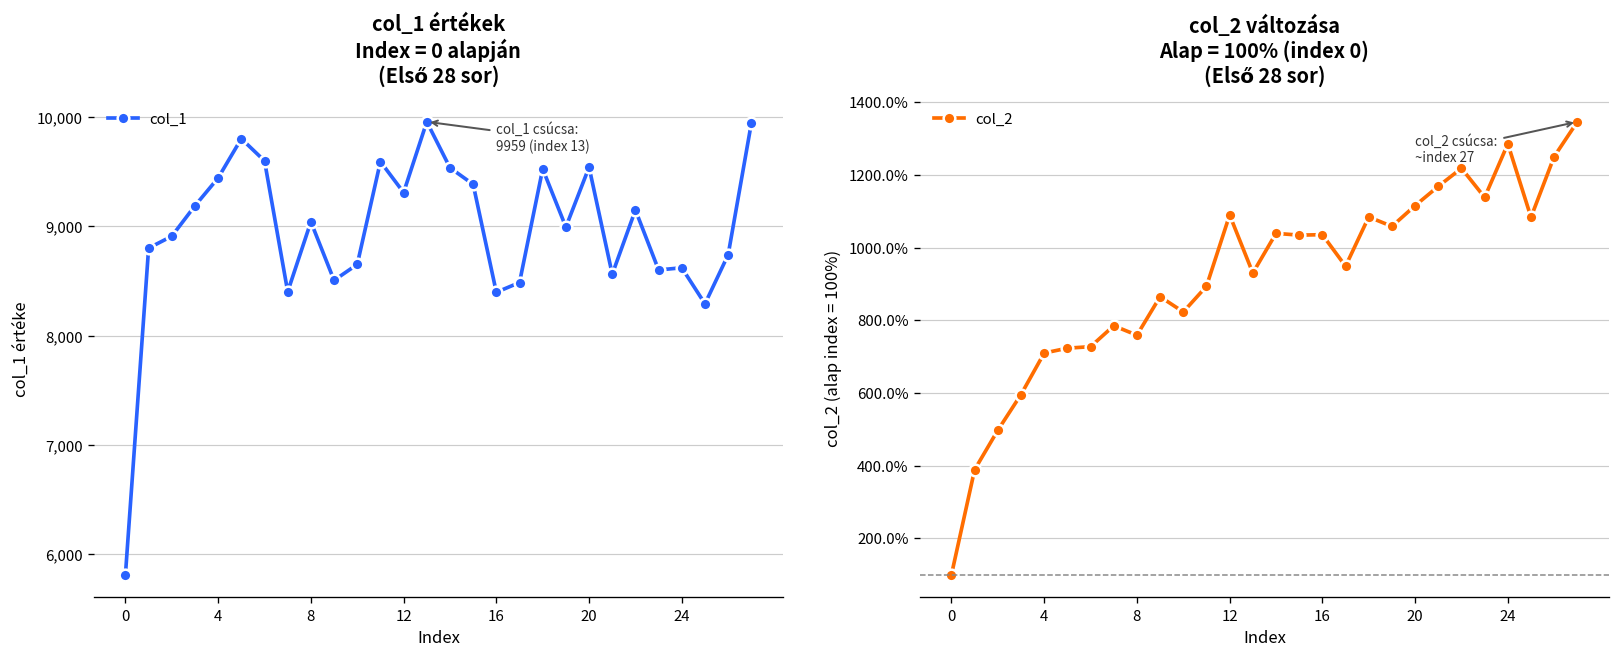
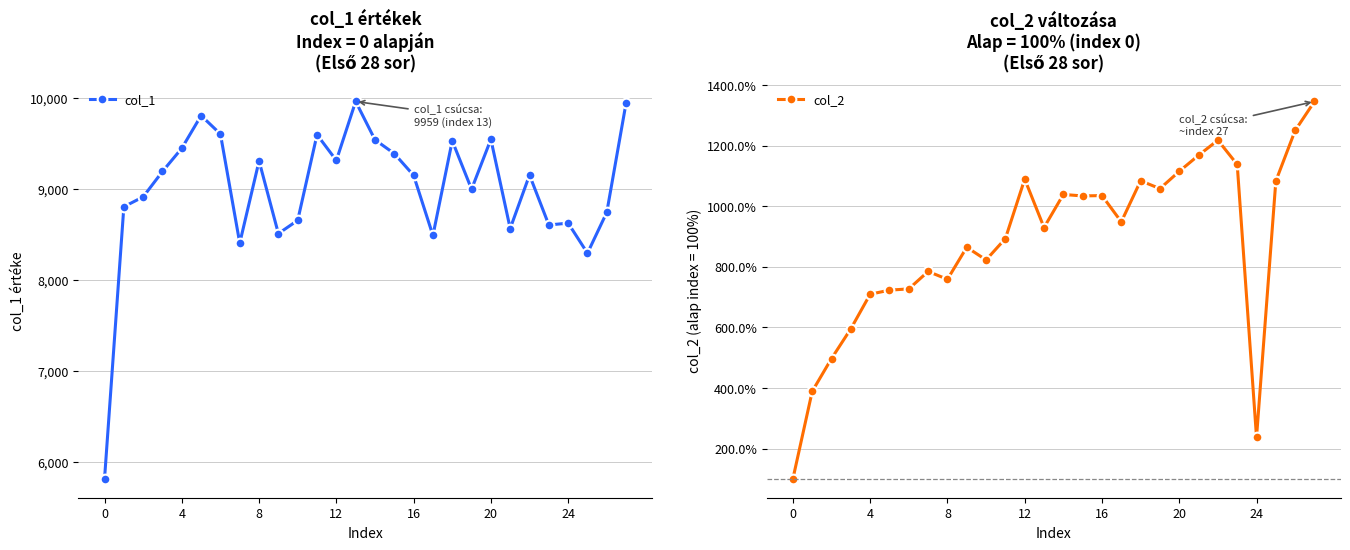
  {
    "col_1 értékek Index = 0 alapján (Első 28 sor)": {
      "0": "5,800",
      "4": "9,400",
-     "8": "9,000",
+     "8": "9,300",
      "12": "9,300",
-     "16": "8,400",
+     "16": "9,100",
      "20": "9,500",
      "24": "8,600"
    },
    "col_2 változása Alap = 100% (index 0) (Első 28 sor)": {
      "0": "100%",
      "4": "710%",
      "8": "760%",
      "12": "1090%",
      "16": "1040%",
      "20": "1120%",
-     "24": "1290%"
+     "24": "240%"
    }
  }
